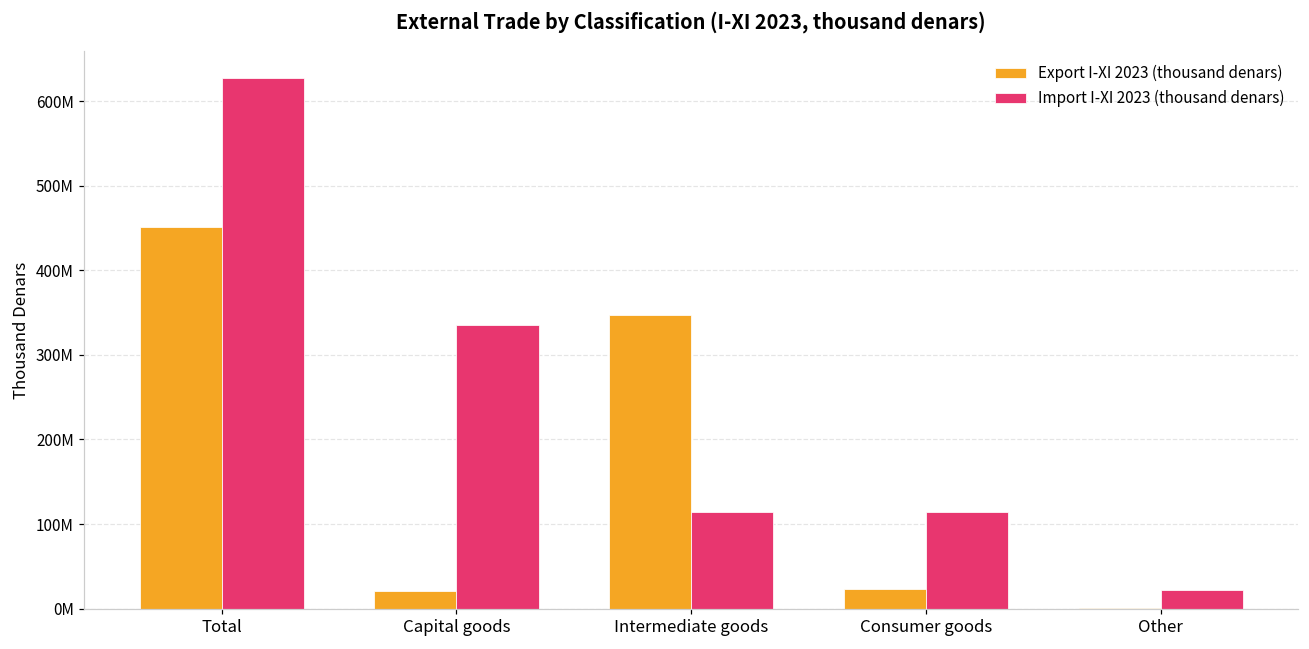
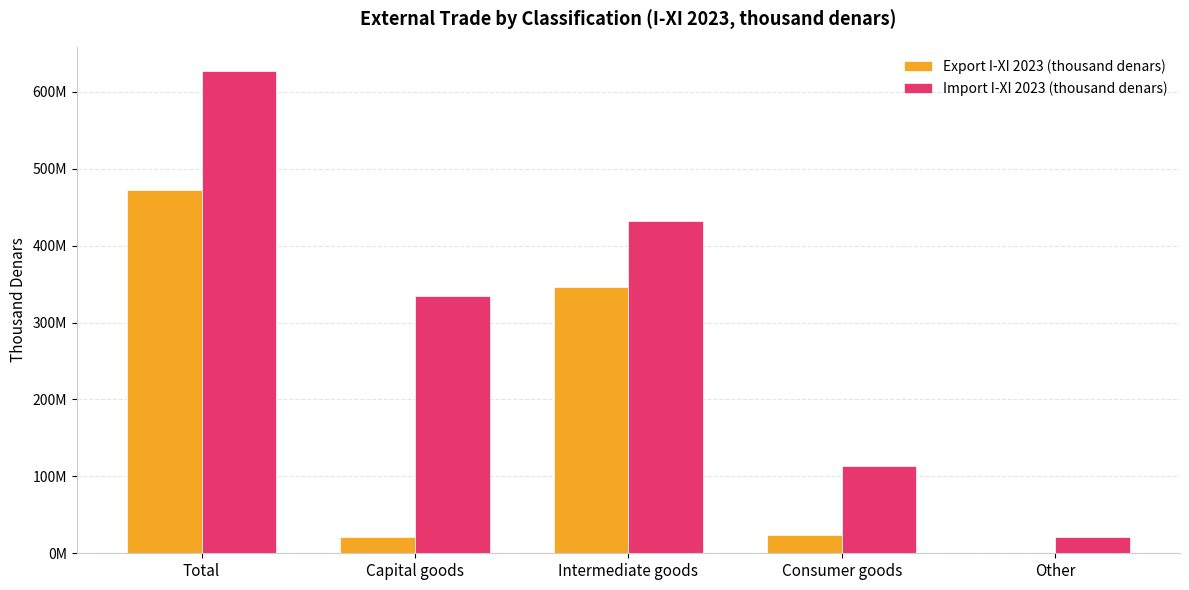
  {
    "Export I-XI 2023 (thousand denars)": {
-     "Total": 450000000,
+     "Total": 470000000,
      "Capital goods": 20000000,
      "Intermediate goods": 350000000,
      "Consumer goods": 20000000
    },
    "Import I-XI 2023 (thousand denars)": {
      "Total": 630000000,
      "Capital goods": 330000000,
-     "Intermediate goods": 110000000,
+     "Intermediate goods": 430000000,
      "Consumer goods": 110000000,
      "Other": 20000000
    }
  }
